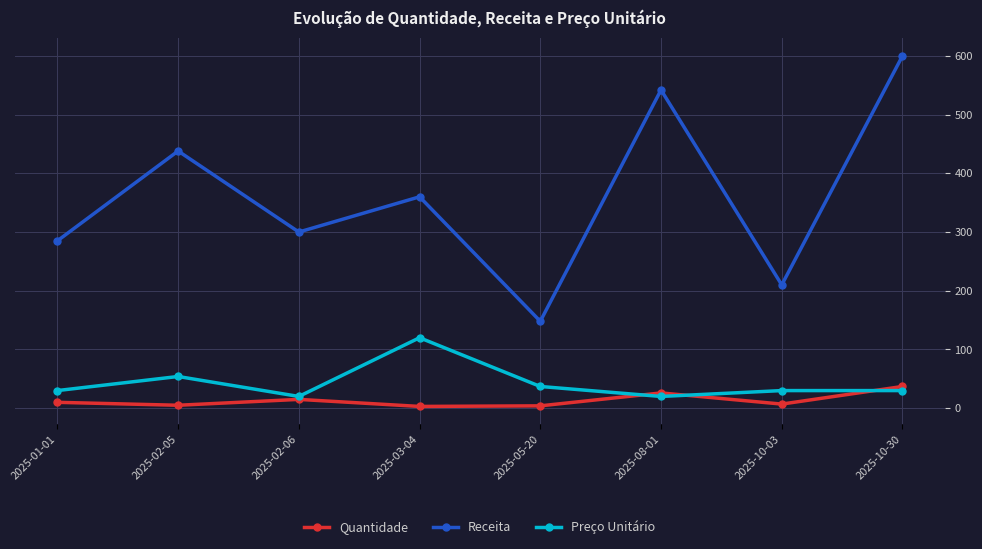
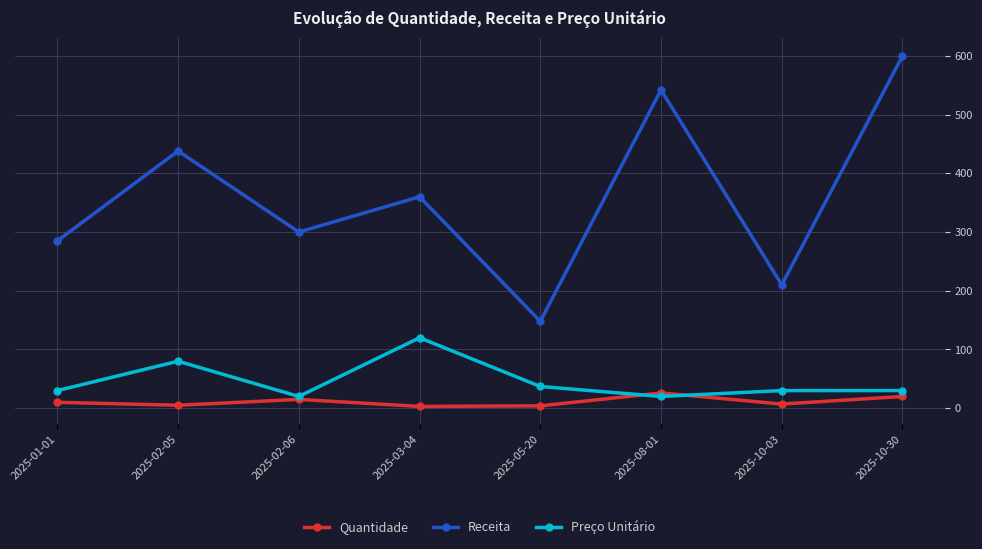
  {
    "Quantidade": {
      "2025-01-01": 10,
      "2025-02-05": 10,
      "2025-02-06": 20,
      "2025-03-04": 0,
      "2025-05-20": 0,
      "2025-08-01": 30,
      "2025-10-03": 10,
-     "2025-10-30": 40
+     "2025-10-30": 20
    },
    "Receita": {
      "2025-01-01": 290,
      "2025-02-05": 440,
      "2025-02-06": 300,
      "2025-03-04": 360,
      "2025-05-20": 150,
      "2025-08-01": 540,
      "2025-10-03": 210,
      "2025-10-30": 600
    },
    "Preço Unitário": {
      "2025-01-01": 30,
-     "2025-02-05": 50,
+     "2025-02-05": 80,
      "2025-02-06": 20,
      "2025-03-04": 120,
      "2025-05-20": 40,
      "2025-08-01": 20,
      "2025-10-03": 30,
      "2025-10-30": 30
    }
  }
